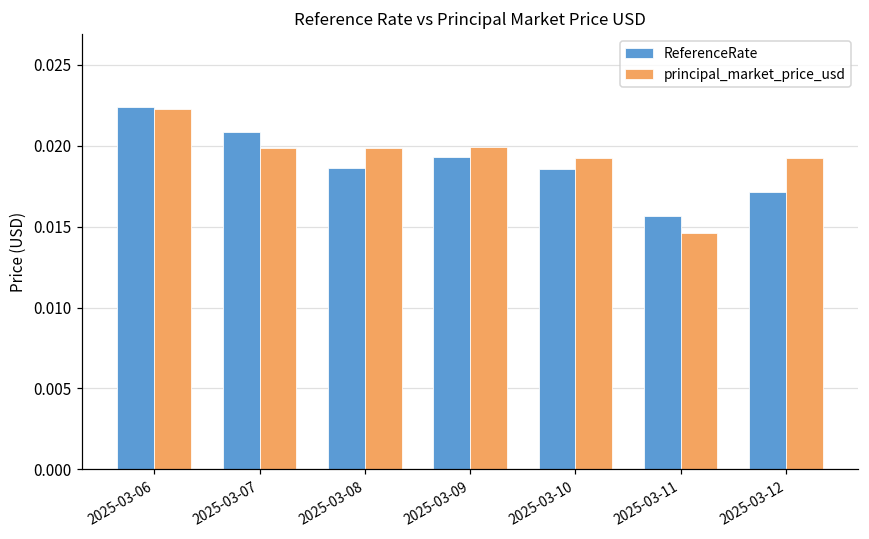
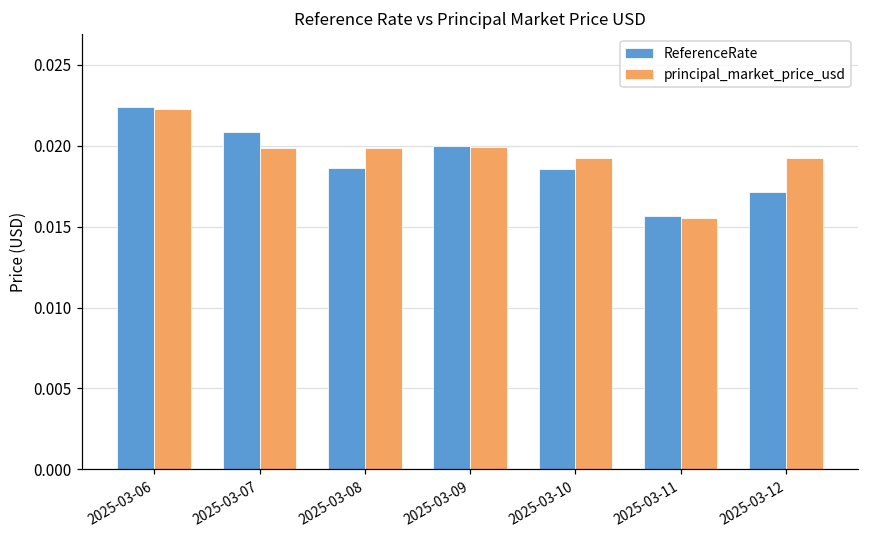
  {
    "ReferenceRate": {
      "2025-03-06": 0.0224,
      "2025-03-07": 0.0209,
      "2025-03-08": 0.0186,
-     "2025-03-09": 0.0193,
+     "2025-03-09": 0.0200,
      "2025-03-10": 0.0185,
      "2025-03-11": 0.0157,
      "2025-03-12": 0.0171
    },
    "principal_market_price_usd": {
      "2025-03-06": 0.0222,
      "2025-03-07": 0.0199,
      "2025-03-08": 0.0199,
      "2025-03-09": 0.0199,
      "2025-03-10": 0.0193,
-     "2025-03-11": 0.0146,
+     "2025-03-11": 0.0156,
      "2025-03-12": 0.0193
    }
  }
